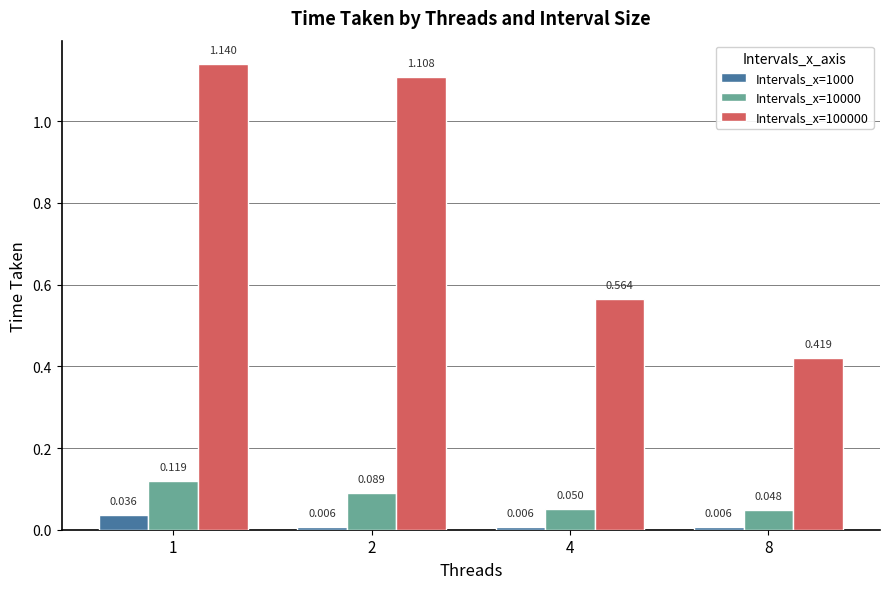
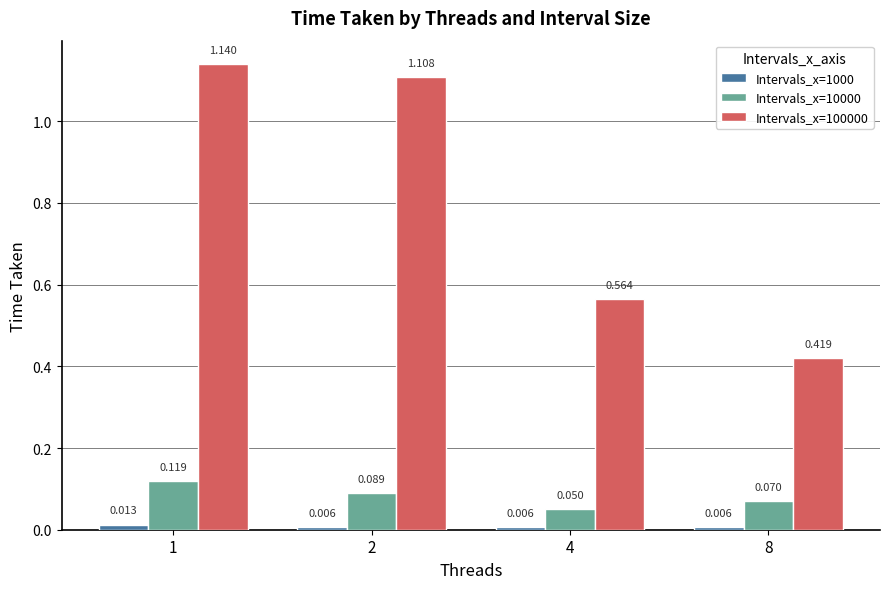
  {
    "Intervals_x=1000": {
-     "1": 0.036,
+     "1": 0.013,
      "2": 0.006,
      "4": 0.006,
      "8": 0.006
    },
    "Intervals_x=10000": {
      "1": 0.119,
      "2": 0.089,
      "4": 0.050,
-     "8": 0.048
+     "8": 0.070
    },
    "Intervals_x=100000": {
      "1": 1.140,
      "2": 1.108,
      "4": 0.564,
      "8": 0.419
    }
  }
